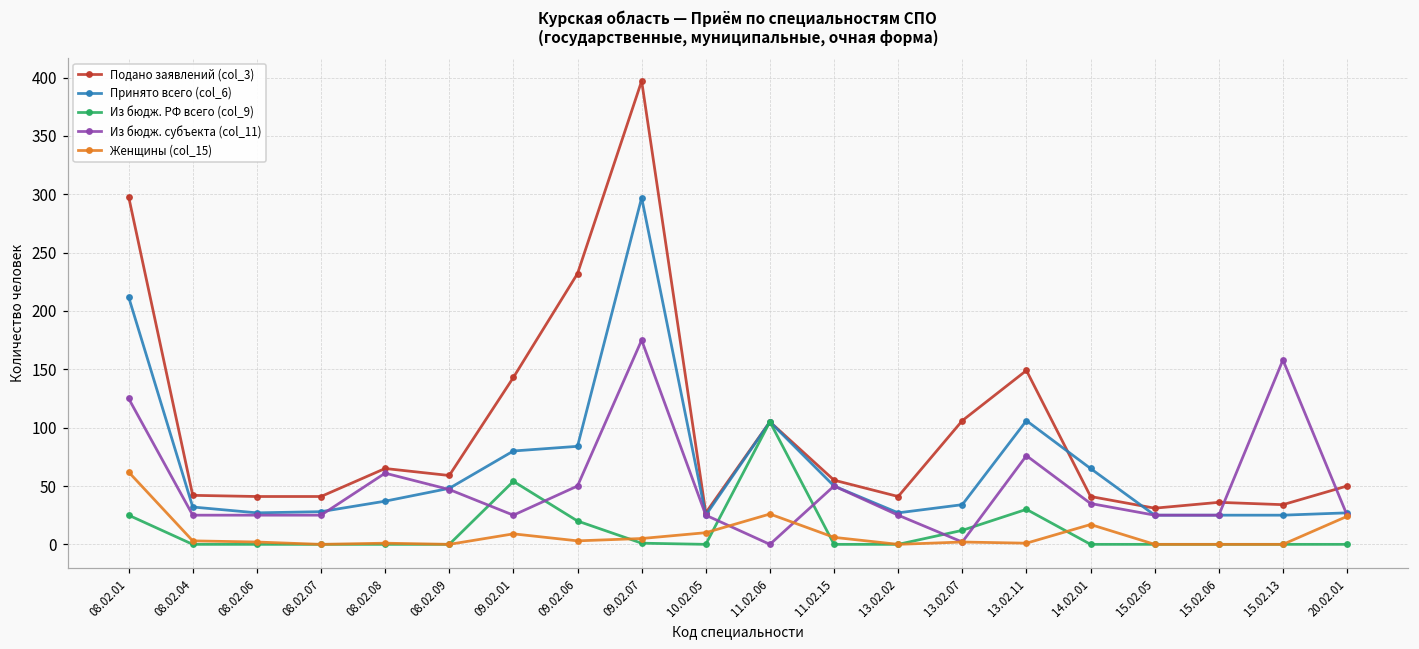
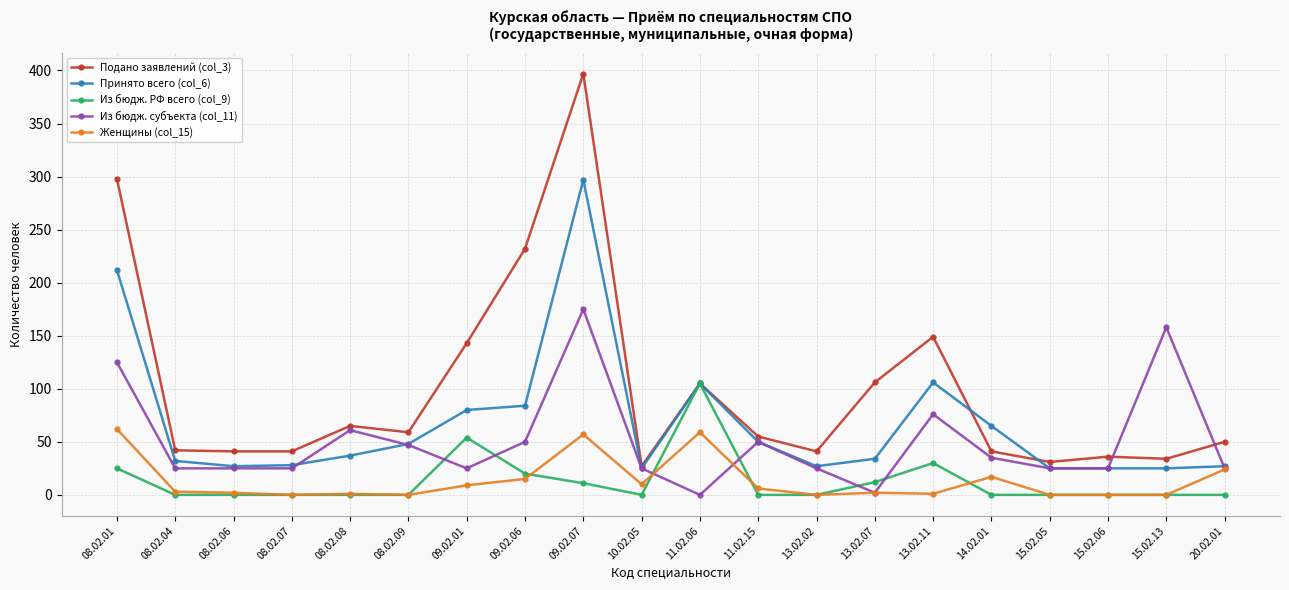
  {
    "Подано заявлений (col_3)": {
      "08.02.01": 298,
      "08.02.04": 42,
      "08.02.06": 41,
      "08.02.07": 41,
      "08.02.08": 65,
      "08.02.09": 59,
      "09.02.01": 143,
      "09.02.06": 232,
      "09.02.07": 397,
      "11.02.15": 55,
      "13.02.02": 41,
      "13.02.07": 106,
      "13.02.11": 149,
      "14.02.01": 41,
      "15.02.05": 31,
      "15.02.06": 36,
      "15.02.13": 34,
      "20.02.01": 50
    },
    "Принято всего (col_6)": {
      "08.02.01": 212,
      "08.02.04": 32,
      "08.02.07": 28,
      "08.02.08": 37,
      "09.02.01": 80,
      "09.02.06": 84,
      "09.02.07": 297,
      "13.02.07": 34,
      "13.02.11": 106,
      "14.02.01": 65,
      "15.02.13": 25
    },
    "Из бюдж. РФ всего (col_9)": {
      "08.02.01": 25,
      "08.02.04": 0,
      "09.02.01": 54,
      "09.02.06": 20,
-     "09.02.07": 1,
+     "09.02.07": 11,
      "10.02.05": 0,
      "11.02.15": 0,
      "13.02.07": 12,
      "13.02.11": 30,
      "14.02.01": 0,
      "20.02.01": 0
    },
    "Из бюдж. субъекта (col_11)": {
      "08.02.01": 125,
      "08.02.04": 25,
      "08.02.07": 25,
      "08.02.08": 61,
      "09.02.01": 25,
      "09.02.06": 50,
      "09.02.07": 175,
      "11.02.06": 0,
      "13.02.11": 76,
      "14.02.01": 35,
      "15.02.13": 158
    },
    "Женщины (col_15)": {
      "08.02.01": 62,
      "08.02.04": 3,
      "09.02.01": 9,
-     "09.02.06": 3,
-     "09.02.07": 5,
+     "09.02.06": 15,
+     "09.02.07": 57,
      "10.02.05": 10,
-     "11.02.06": 26,
+     "11.02.06": 59,
      "11.02.15": 6,
      "13.02.11": 1,
      "14.02.01": 17
    }
  }
